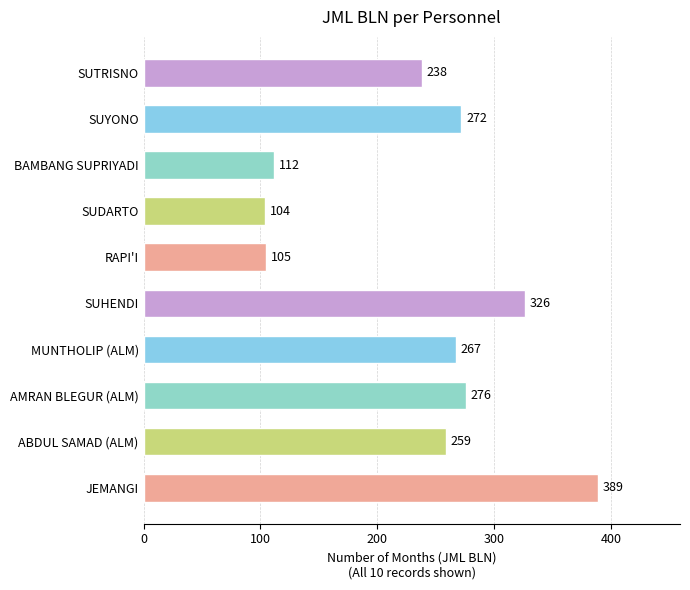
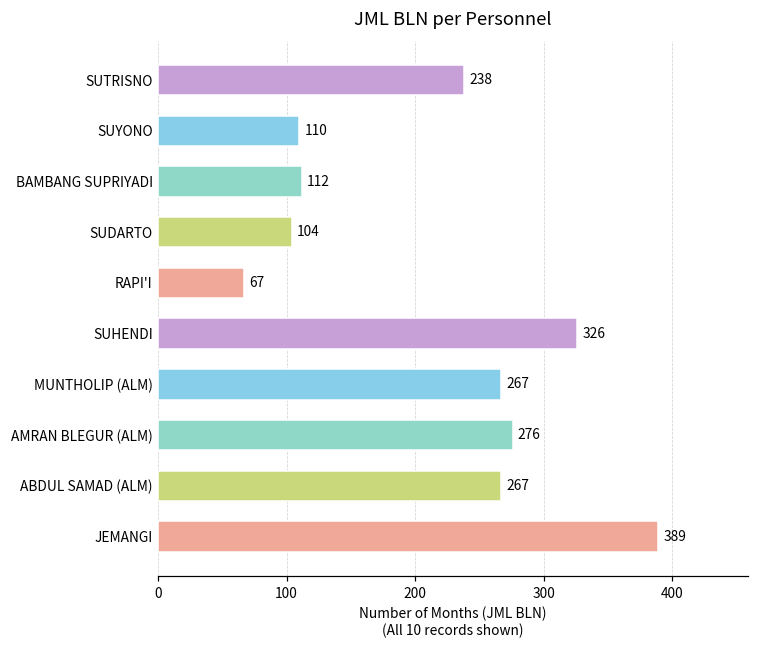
  {
    "SUTRISNO": 238,
-   "SUYONO": 272,
+   "SUYONO": 110,
    "BAMBANG SUPRIYADI": 112,
    "SUDARTO": 104,
-   "RAPI'I": 105,
+   "RAPI'I": 67,
    "SUHENDI": 326,
    "MUNTHOLIP (ALM)": 267,
    "AMRAN BLEGUR (ALM)": 276,
-   "ABDUL SAMAD (ALM)": 259,
+   "ABDUL SAMAD (ALM)": 267,
    "JEMANGI": 389
  }
